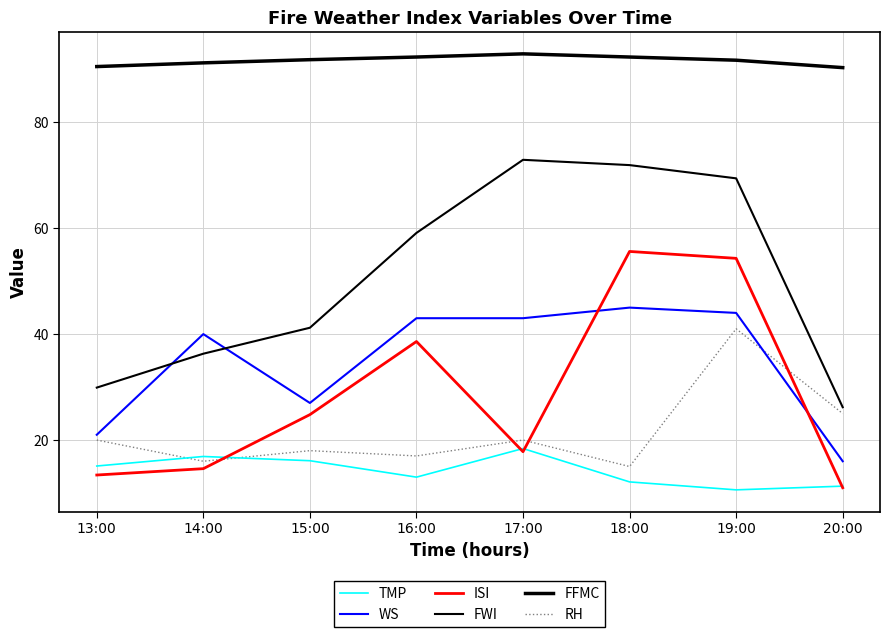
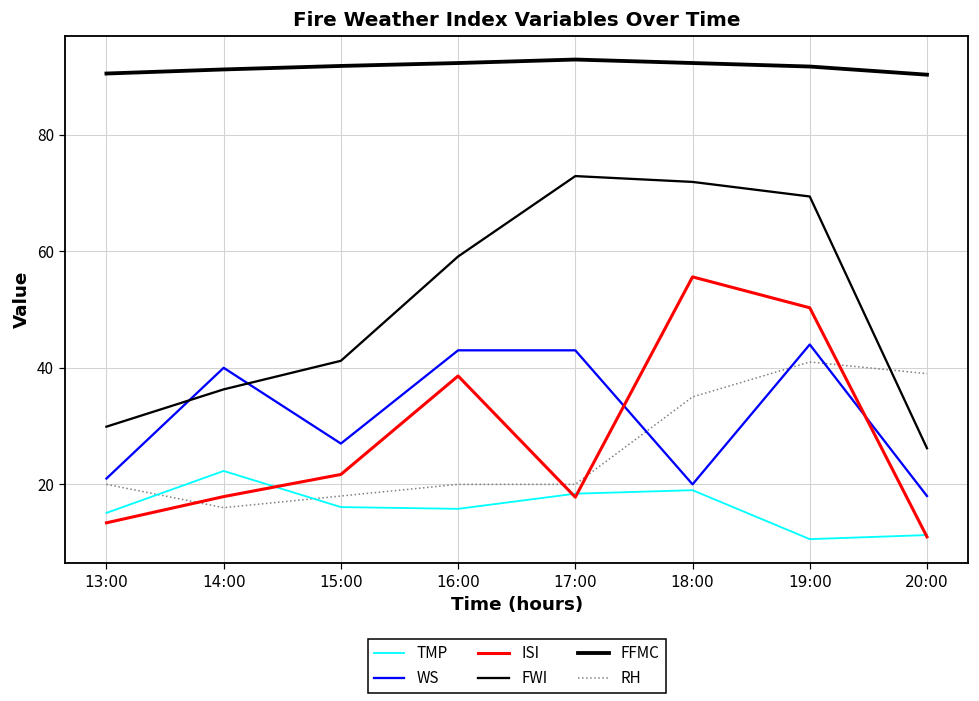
  {
    "TMP": {
      "13:00": 15,
-     "14:00": 17,
+     "14:00": 22,
      "15:00": 16,
-     "16:00": 13,
+     "16:00": 16,
      "17:00": 18,
-     "18:00": 12,
+     "18:00": 19,
      "19:00": 11
    },
    "WS": {
      "13:00": 21,
      "14:00": 40,
      "15:00": 27,
      "16:00": 43,
      "17:00": 43,
-     "18:00": 45,
+     "18:00": 20,
      "19:00": 44,
-     "20:00": 16
+     "20:00": 18
    },
    "ISI": {
      "13:00": 13,
-     "14:00": 15,
-     "15:00": 25,
+     "14:00": 18,
+     "15:00": 22,
      "16:00": 39,
      "17:00": 18,
      "18:00": 56,
-     "19:00": 54
+     "19:00": 50
    },
    "RH": {
      "13:00": 20,
      "14:00": 16,
      "15:00": 18,
-     "16:00": 17,
+     "16:00": 20,
      "17:00": 20,
-     "18:00": 15,
+     "18:00": 35,
      "19:00": 41,
-     "20:00": 25
+     "20:00": 39
    }
  }
